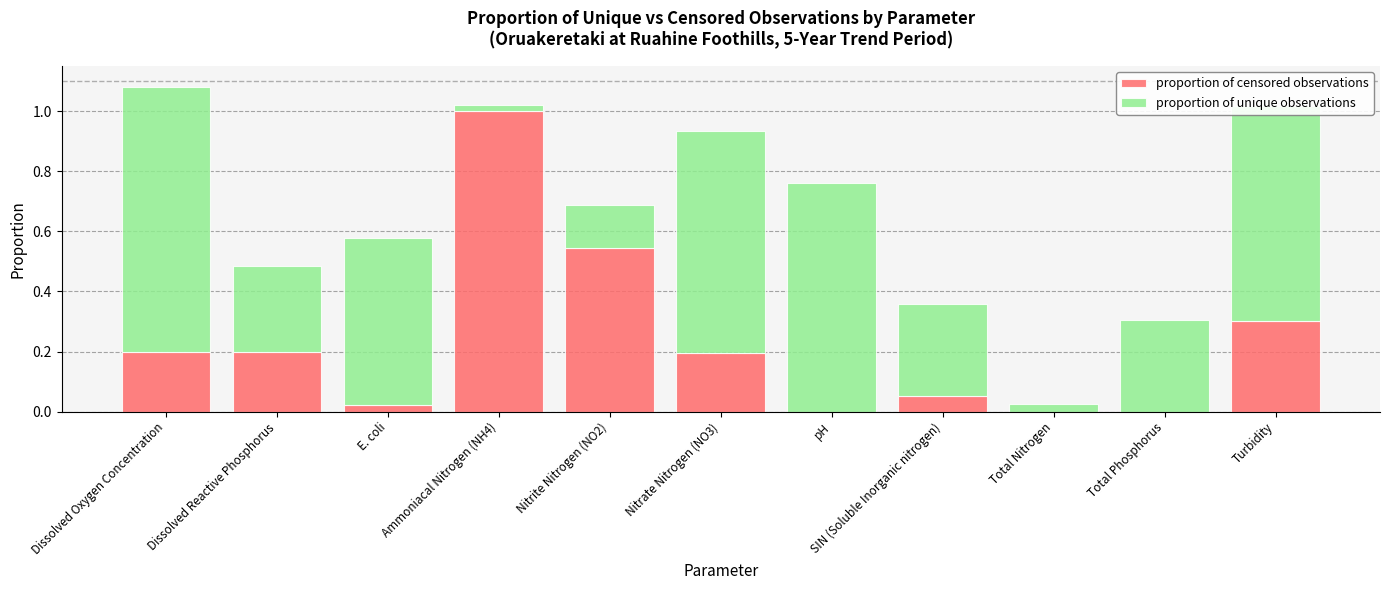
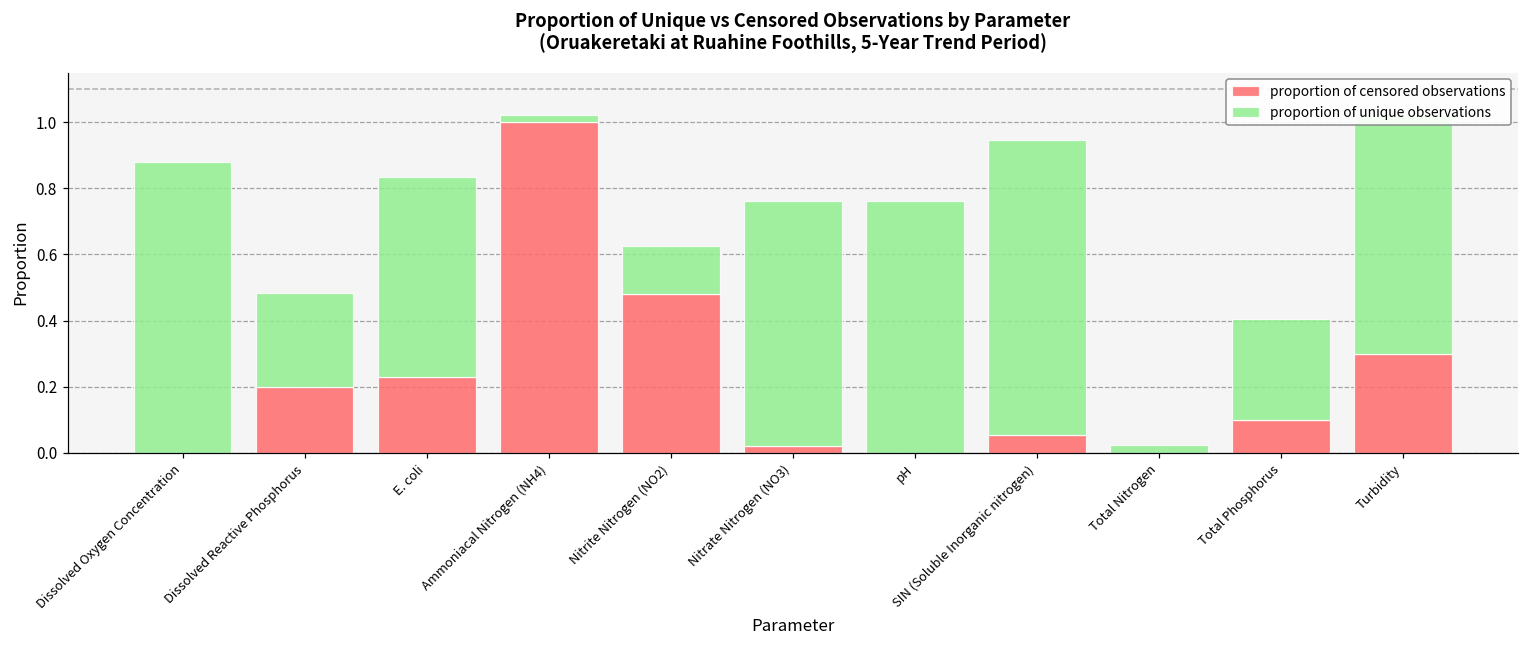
  {
    "proportion of censored observations": {
-     "Dissolved Oxygen Concentration": 0.2,
+     "Dissolved Oxygen Concentration": 0.0,
      "Dissolved Reactive Phosphorus": 0.20,
-     "E. coli": 0.02,
+     "E. coli": 0.23,
      "Ammoniacal Nitrogen (NH4)": 1.00,
-     "Nitrite Nitrogen (NO2)": 0.54,
-     "Nitrate Nitrogen (NO3)": 0.19,
+     "Nitrite Nitrogen (NO2)": 0.48,
+     "Nitrate Nitrogen (NO3)": 0.02,
      "pH": 0.00,
      "SIN (Soluble Inorganic nitrogen)": 0.05,
      "Total Nitrogen": 0.00,
-     "Total Phosphorus": 0.0,
+     "Total Phosphorus": 0.1,
      "Turbidity": 0.30
    },
    "proportion of unique observations": {
      "Dissolved Oxygen Concentration": 0.88,
      "Dissolved Reactive Phosphorus": 0.28,
-     "E. coli": 0.56,
+     "E. coli": 0.61,
      "Ammoniacal Nitrogen (NH4)": 0.02,
      "Nitrite Nitrogen (NO2)": 0.14,
      "Nitrate Nitrogen (NO3)": 0.74,
      "pH": 0.76,
-     "SIN (Soluble Inorganic nitrogen)": 0.31,
+     "SIN (Soluble Inorganic nitrogen)": 0.89,
      "Total Nitrogen": 0.02,
      "Total Phosphorus": 0.30
    }
  }
